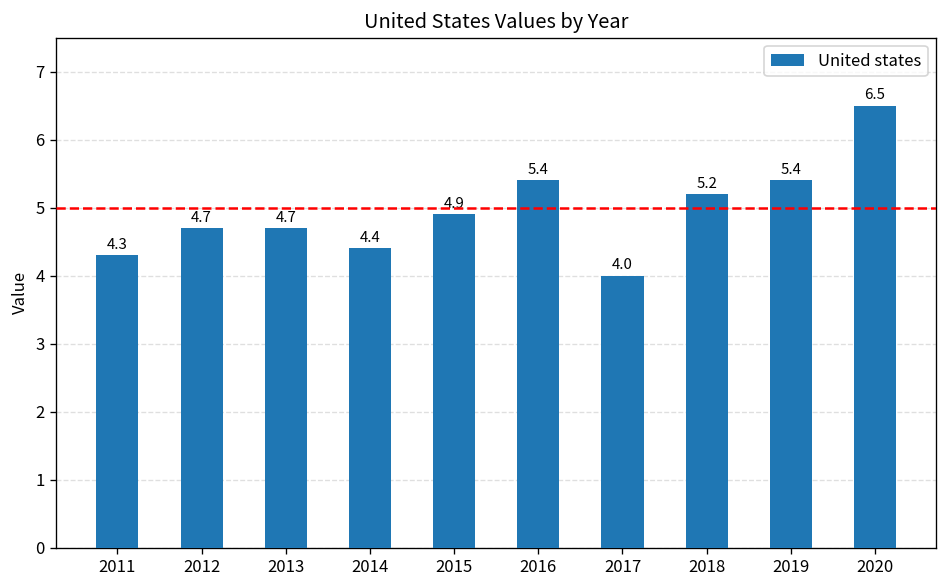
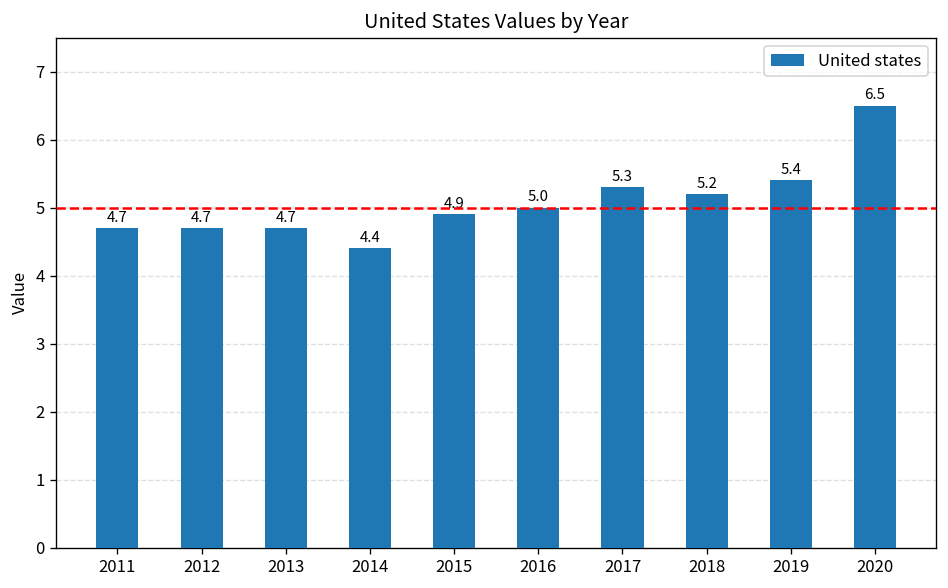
  {
-   "2011": 4.3,
+   "2011": 4.7,
    "2012": 4.7,
    "2013": 4.7,
    "2014": 4.4,
    "2015": 4.9,
-   "2016": 5.4,
-   "2017": 4.0,
+   "2016": 5.0,
+   "2017": 5.3,
    "2018": 5.2,
    "2019": 5.4,
    "2020": 6.5
  }
